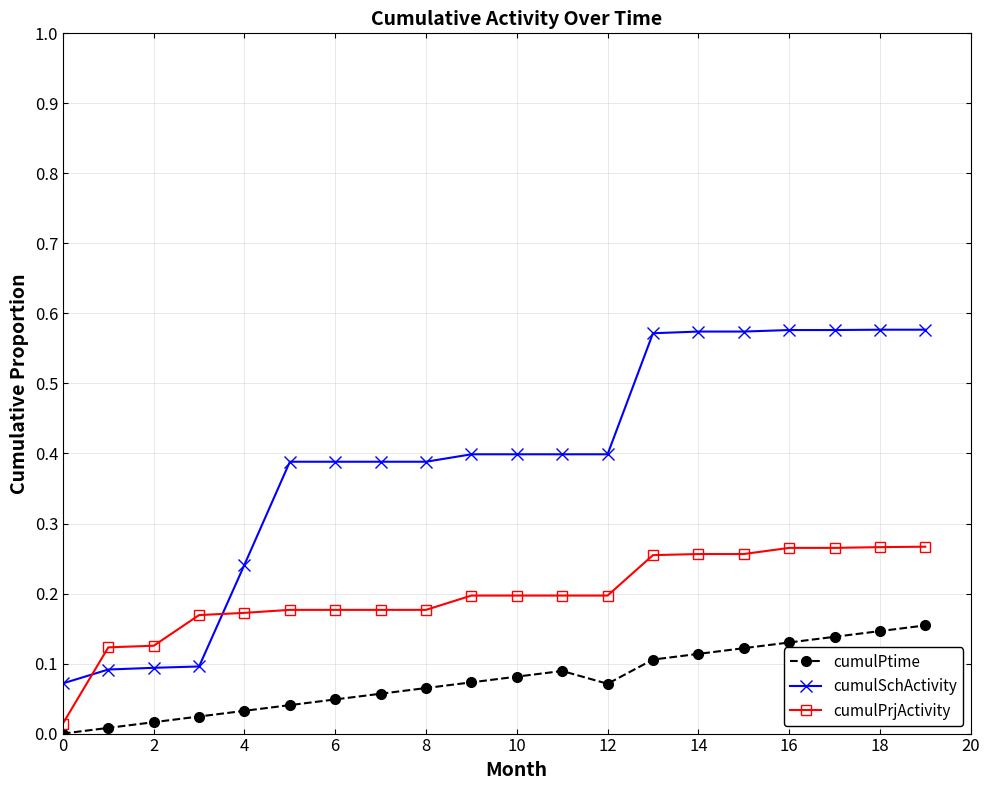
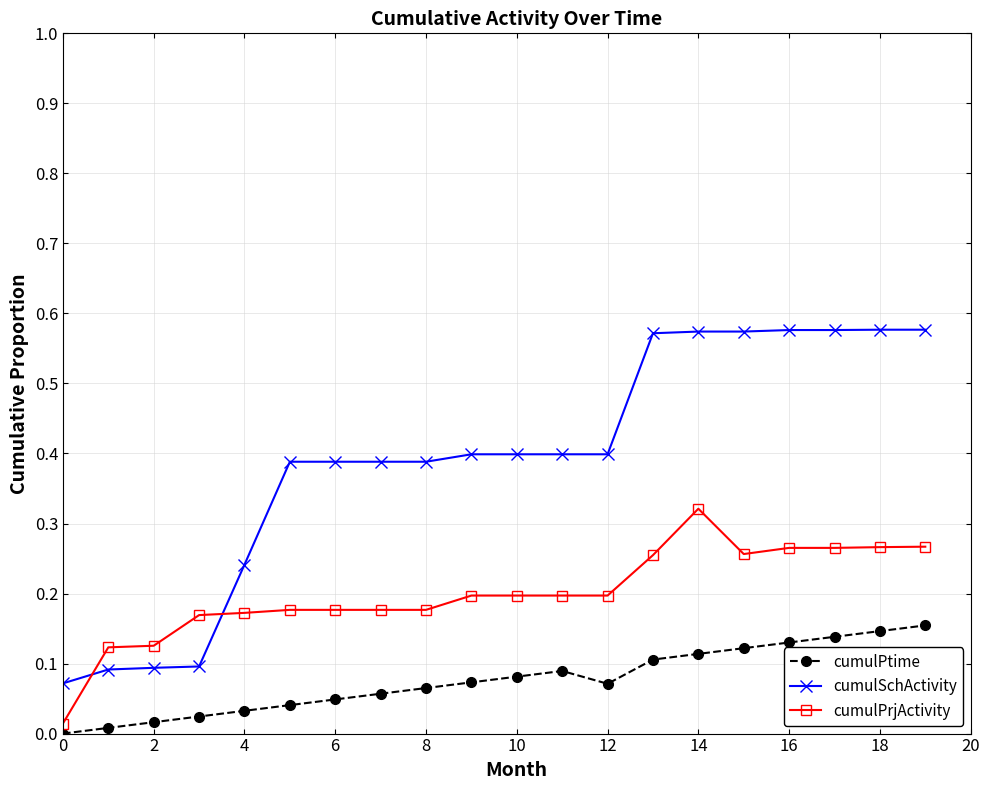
  {
    "cumulPtime": {
      "0": 0.00,
      "2": 0.02,
      "4": 0.03,
      "6": 0.05,
      "8": 0.07,
      "10": 0.08,
      "12": 0.07,
      "14": 0.11,
      "16": 0.13,
      "18": 0.15
    },
    "cumulSchActivity": {
      "0": 0.07,
      "2": 0.09,
      "4": 0.24,
      "6": 0.39,
      "8": 0.39,
      "10": 0.40,
      "12": 0.40,
      "14": 0.57,
      "16": 0.58,
      "18": 0.58
    },
    "cumulPrjActivity": {
      "0": 0.01,
      "2": 0.13,
      "4": 0.17,
      "6": 0.18,
      "8": 0.18,
      "10": 0.20,
      "12": 0.20,
-     "14": 0.26,
+     "14": 0.32,
      "16": 0.27,
      "18": 0.27
    }
  }
